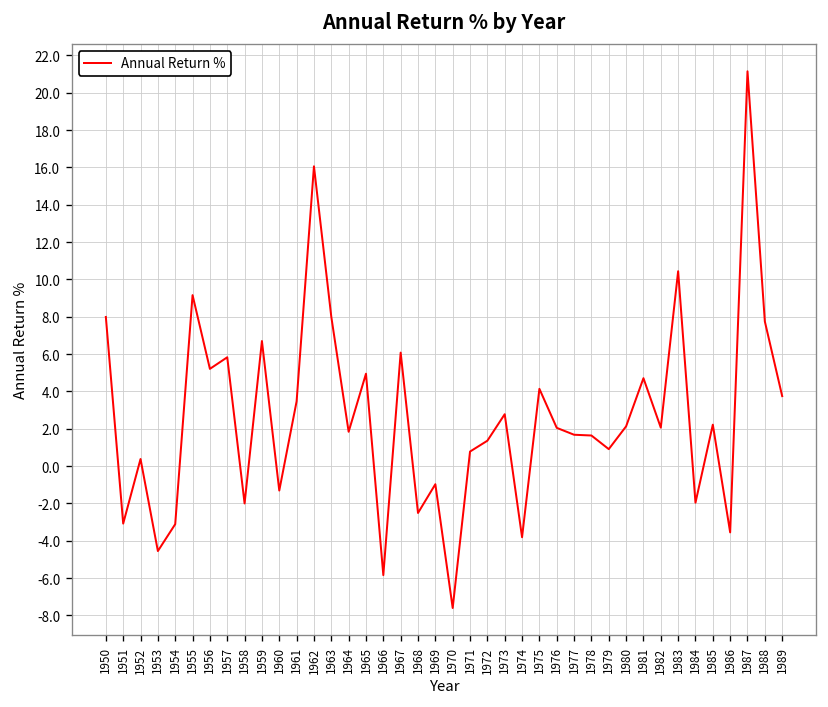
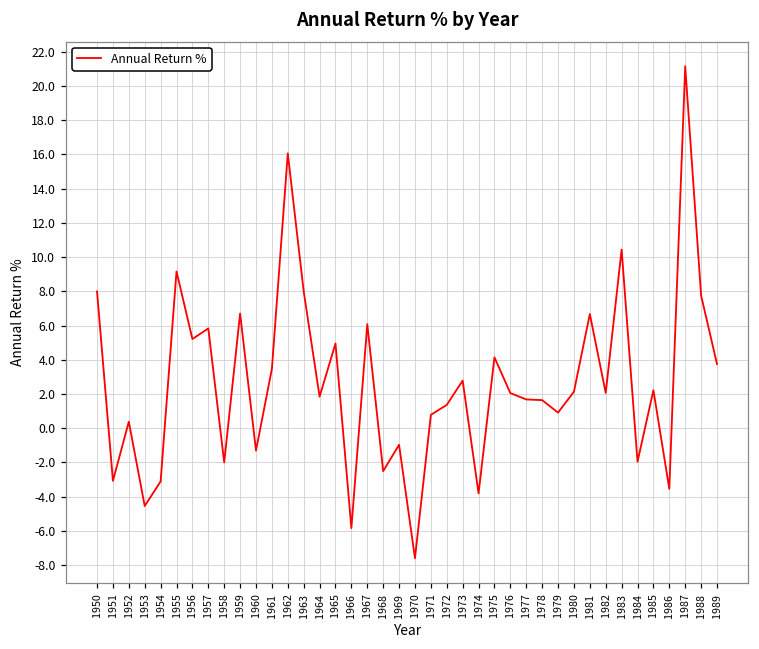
  {
    "1950": 8.0,
    "1951": -3.1,
    "1952": 0.4,
    "1953": -4.6,
    "1954": -3.1,
    "1955": 9.2,
    "1956": 5.2,
    "1957": 5.8,
    "1958": -2.0,
    "1959": 6.7,
    "1960": -1.3,
    "1961": 3.5,
    "1962": 16.1,
    "1963": 8.0,
    "1964": 1.8,
    "1965": 5.0,
    "1966": -5.8,
    "1967": 6.1,
    "1968": -2.5,
    "1969": -1.0,
    "1970": -7.6,
    "1971": 0.8,
    "1972": 1.4,
    "1973": 2.8,
    "1974": -3.8,
    "1975": 4.1,
    "1976": 2.1,
    "1977": 1.7,
    "1978": 1.6,
    "1979": 0.9,
    "1980": 2.1,
-   "1981": 4.7,
+   "1981": 6.7,
    "1982": 2.1,
    "1983": 10.4,
    "1984": -2.0,
    "1985": 2.2,
    "1986": -3.6,
    "1987": 21.2,
    "1988": 7.8,
    "1989": 3.8
  }
